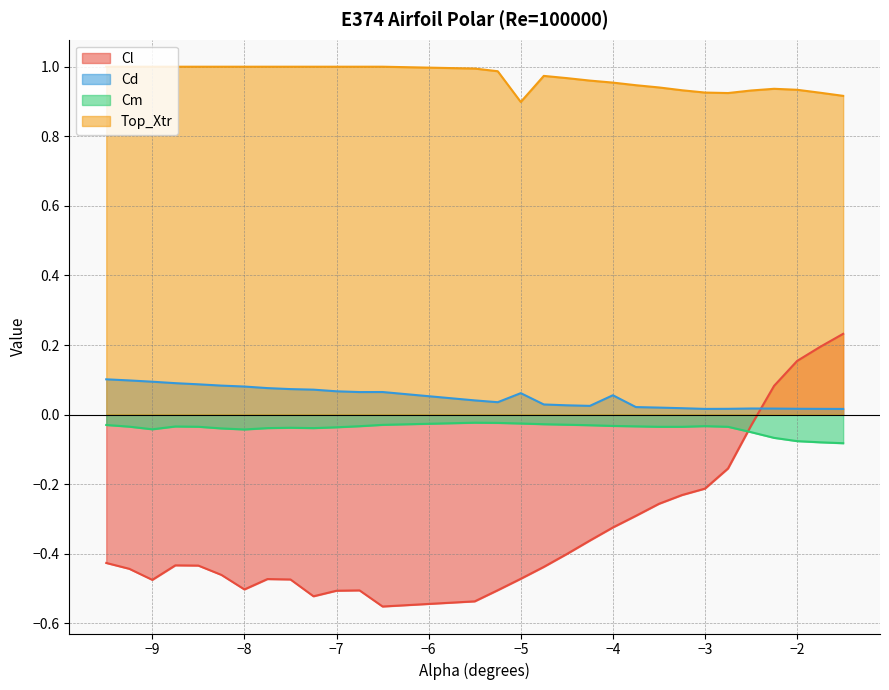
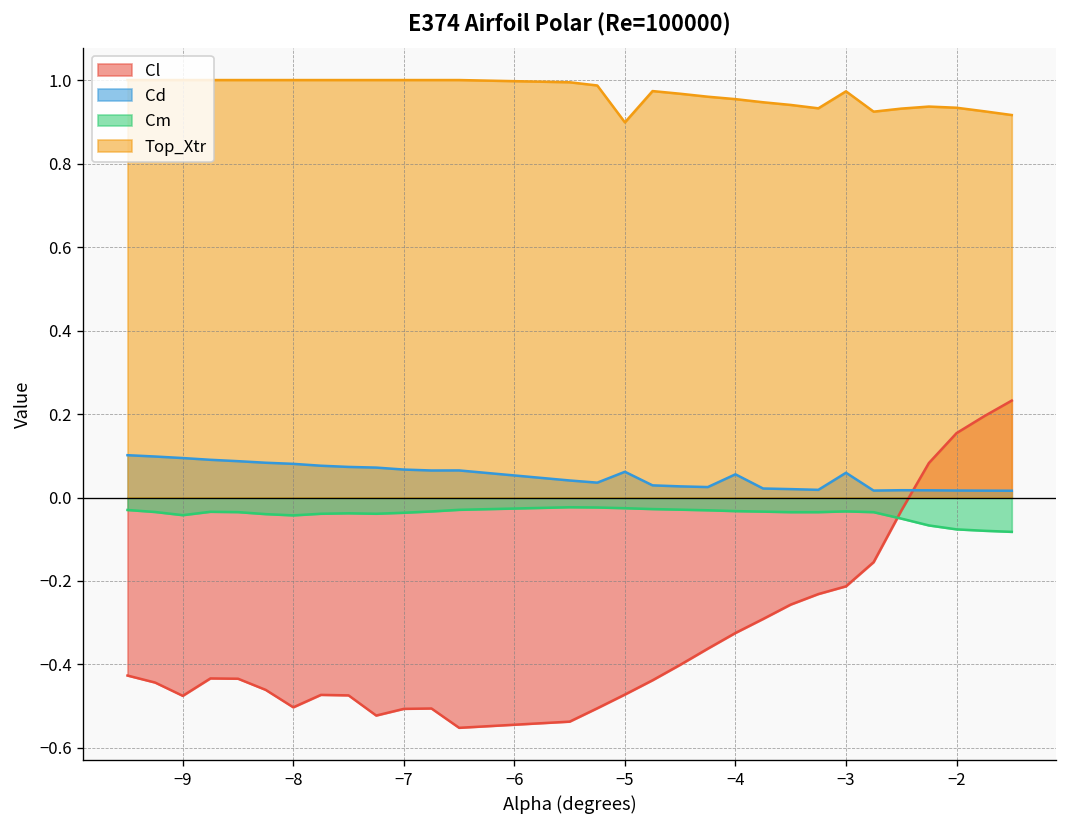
  {
    "Cd": {
      "−9": 0.09,
      "−8": 0.08,
      "−7": 0.07,
      "−5": 0.06,
      "−4": 0.06,
-     "−3": 0.02,
+     "−3": 0.06,
      "−2": 0.02
    },
    "Top_Xtr": {
      "−8": 1.00,
      "−7": 1.00,
      "−5": 0.90,
      "−4": 0.95,
-     "−3": 0.93,
+     "−3": 0.97,
      "−2": 0.93
    }
  }
